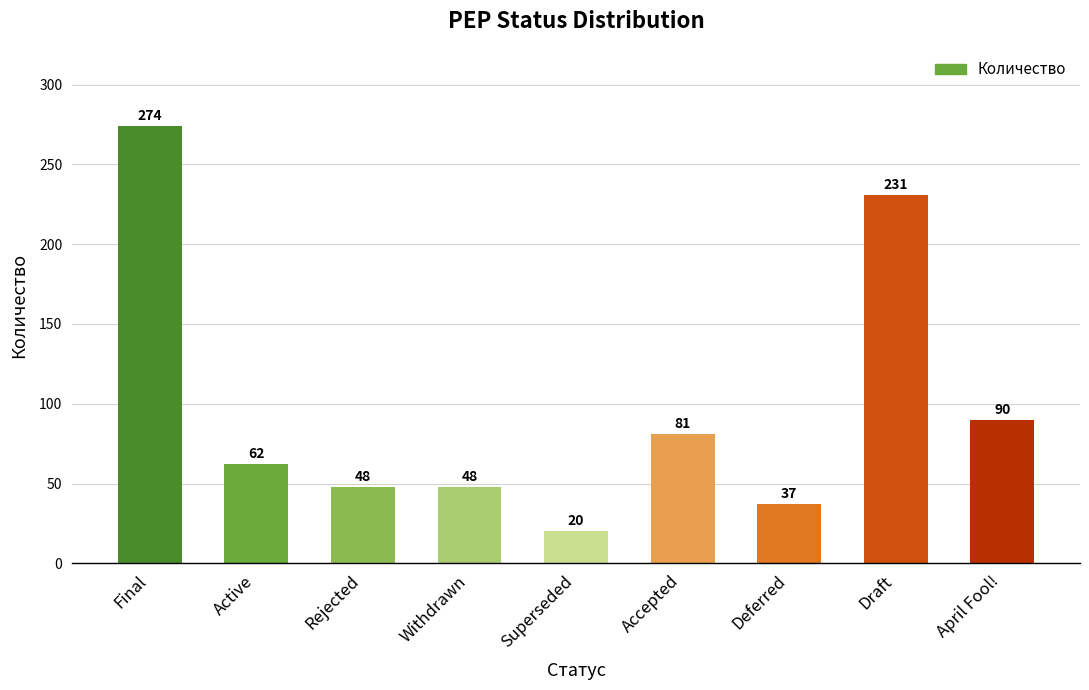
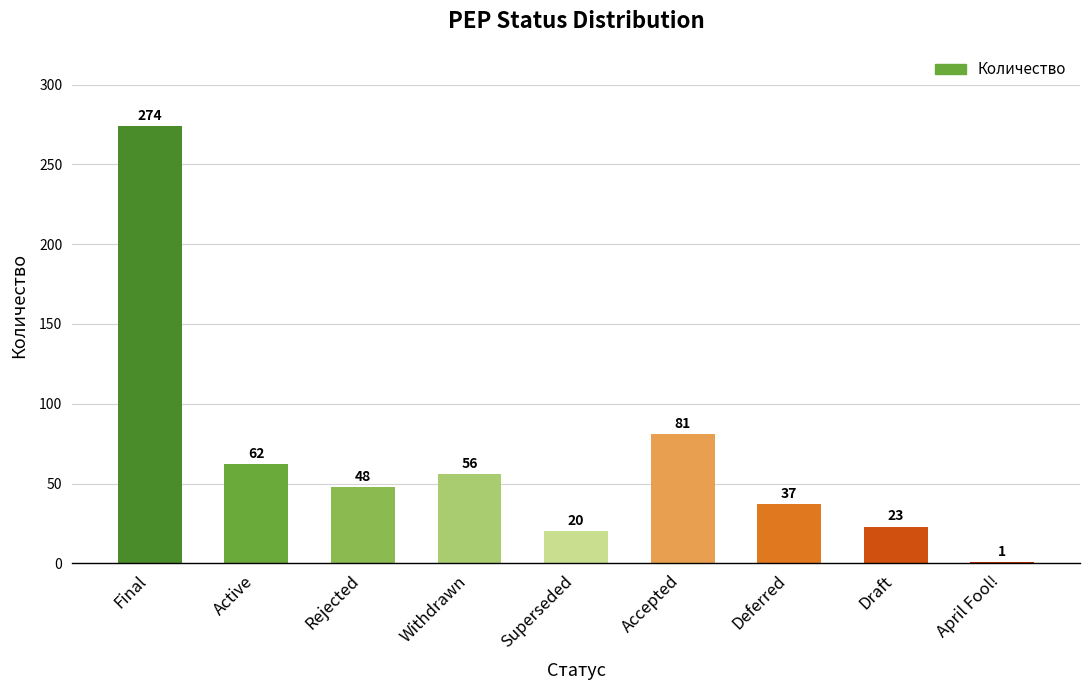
  {
    "Final": 274,
    "Active": 62,
    "Rejected": 48,
-   "Withdrawn": 48,
+   "Withdrawn": 56,
    "Superseded": 20,
    "Accepted": 81,
    "Deferred": 37,
-   "Draft": 231,
-   "April Fool!": 90
+   "Draft": 23,
+   "April Fool!": 1
  }
